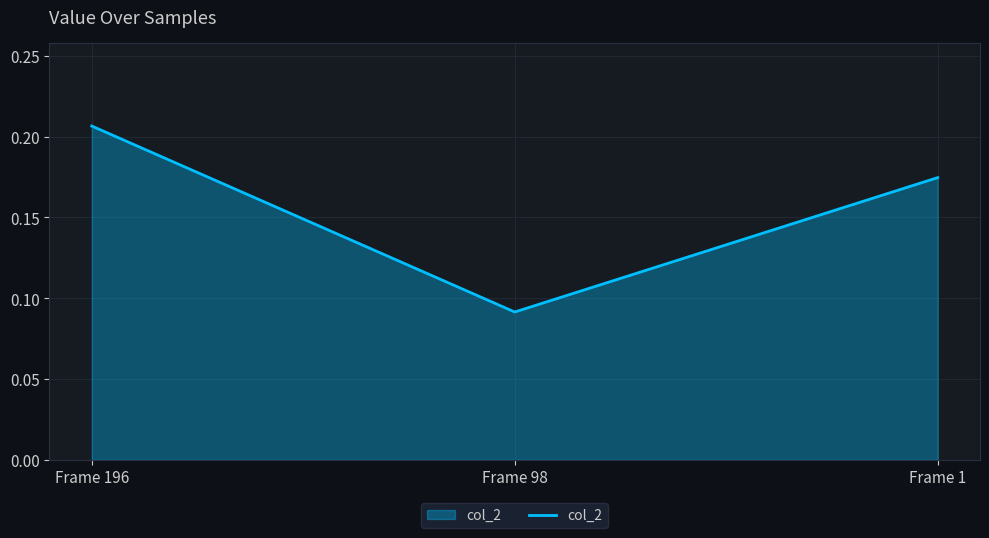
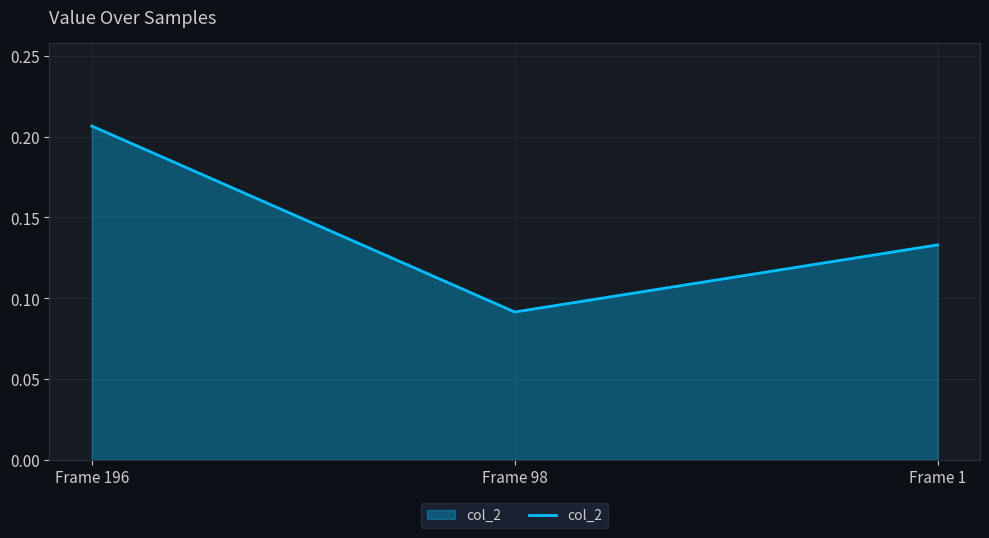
  {
    "Frame 196": 0.207,
    "Frame 98": 0.092,
-   "Frame 1": 0.175
+   "Frame 1": 0.133
  }
